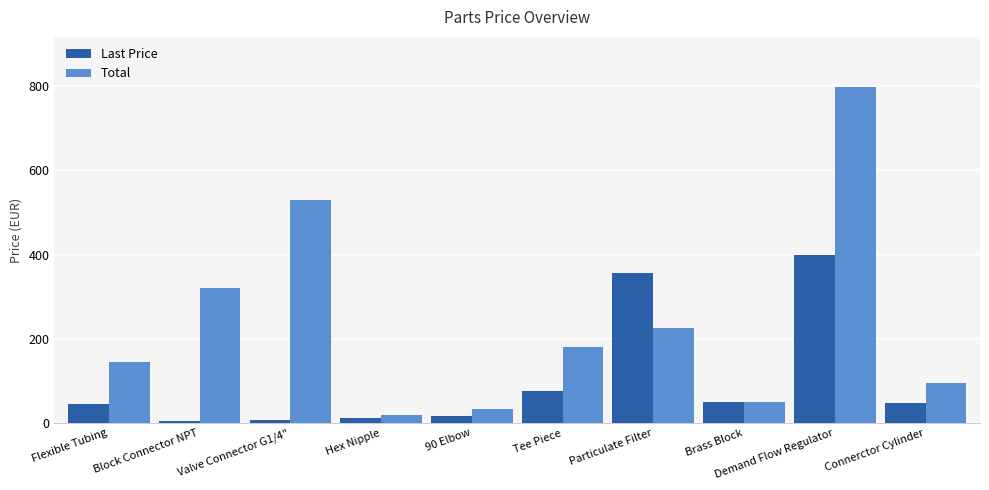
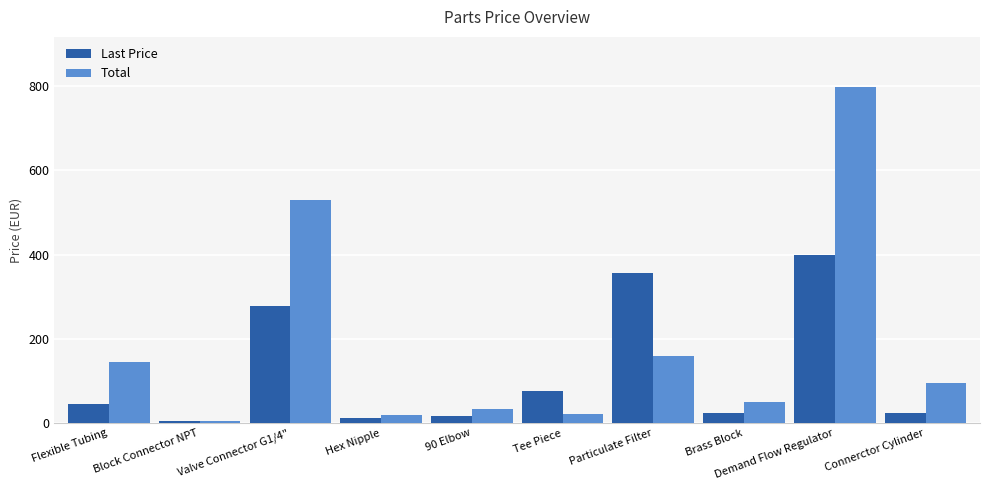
  {
    "Last Price": {
      "Flexible Tubing": 50,
-     "Valve Connector G1/4\"": 10,
+     "Valve Connector G1/4\"": 280,
      "Hex Nipple": 10,
      "90 Elbow": 20,
      "Tee Piece": 80,
      "Particulate Filter": 360,
-     "Brass Block": 50,
+     "Brass Block": 20,
      "Demand Flow Regulator": 400,
-     "Connerctor Cylinder": 50
+     "Connerctor Cylinder": 20
    },
    "Total": {
      "Flexible Tubing": 150,
-     "Block Connector NPT": 320,
+     "Block Connector NPT": 10,
      "Valve Connector G1/4\"": 530,
      "Hex Nipple": 20,
      "90 Elbow": 30,
-     "Tee Piece": 180,
-     "Particulate Filter": 230,
+     "Tee Piece": 20,
+     "Particulate Filter": 160,
      "Brass Block": 50,
      "Demand Flow Regulator": 800,
      "Connerctor Cylinder": 100
    }
  }
